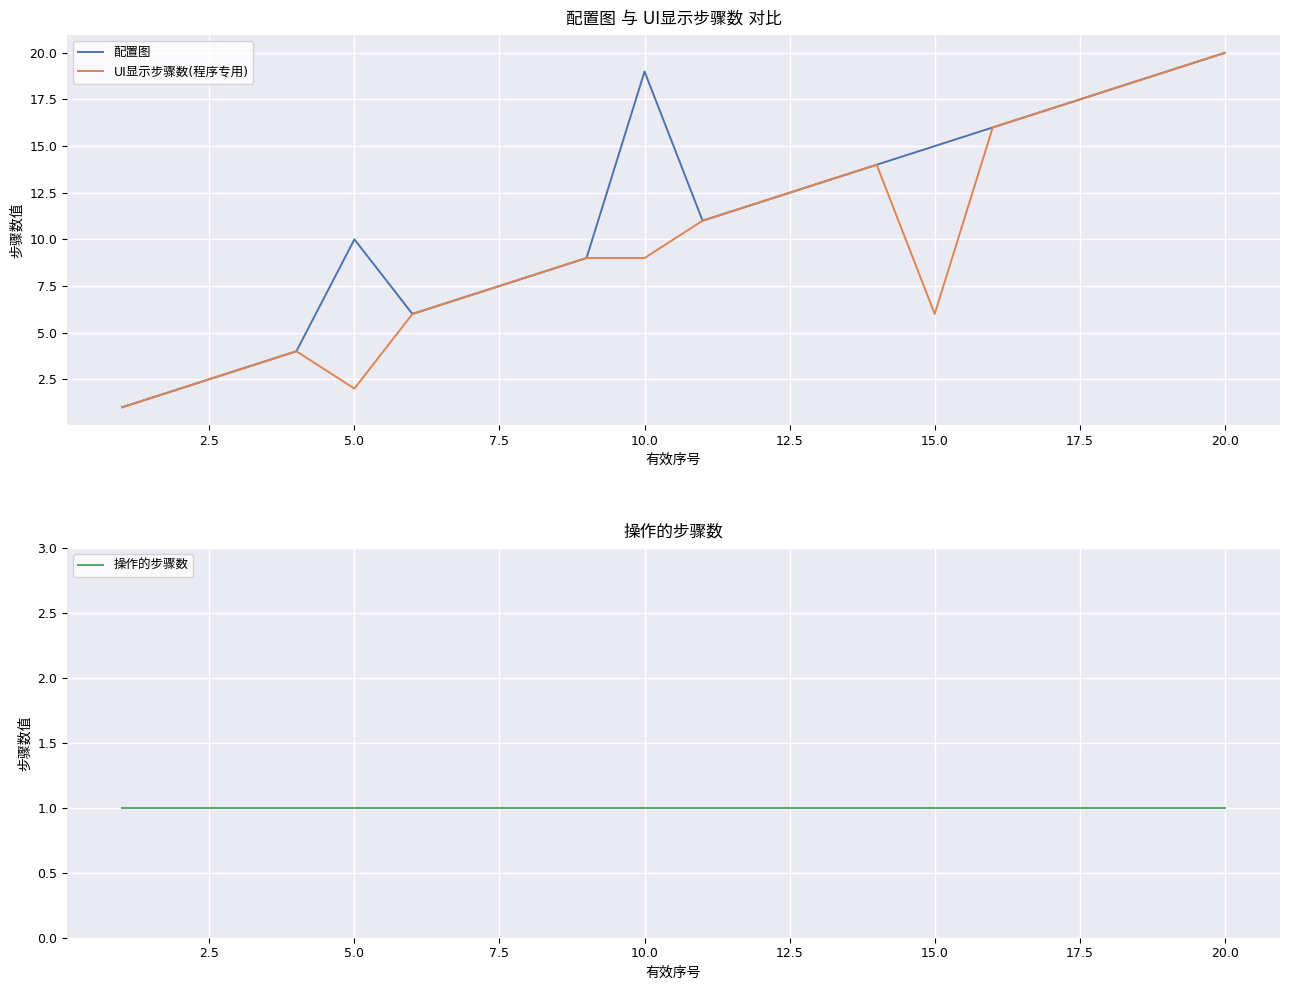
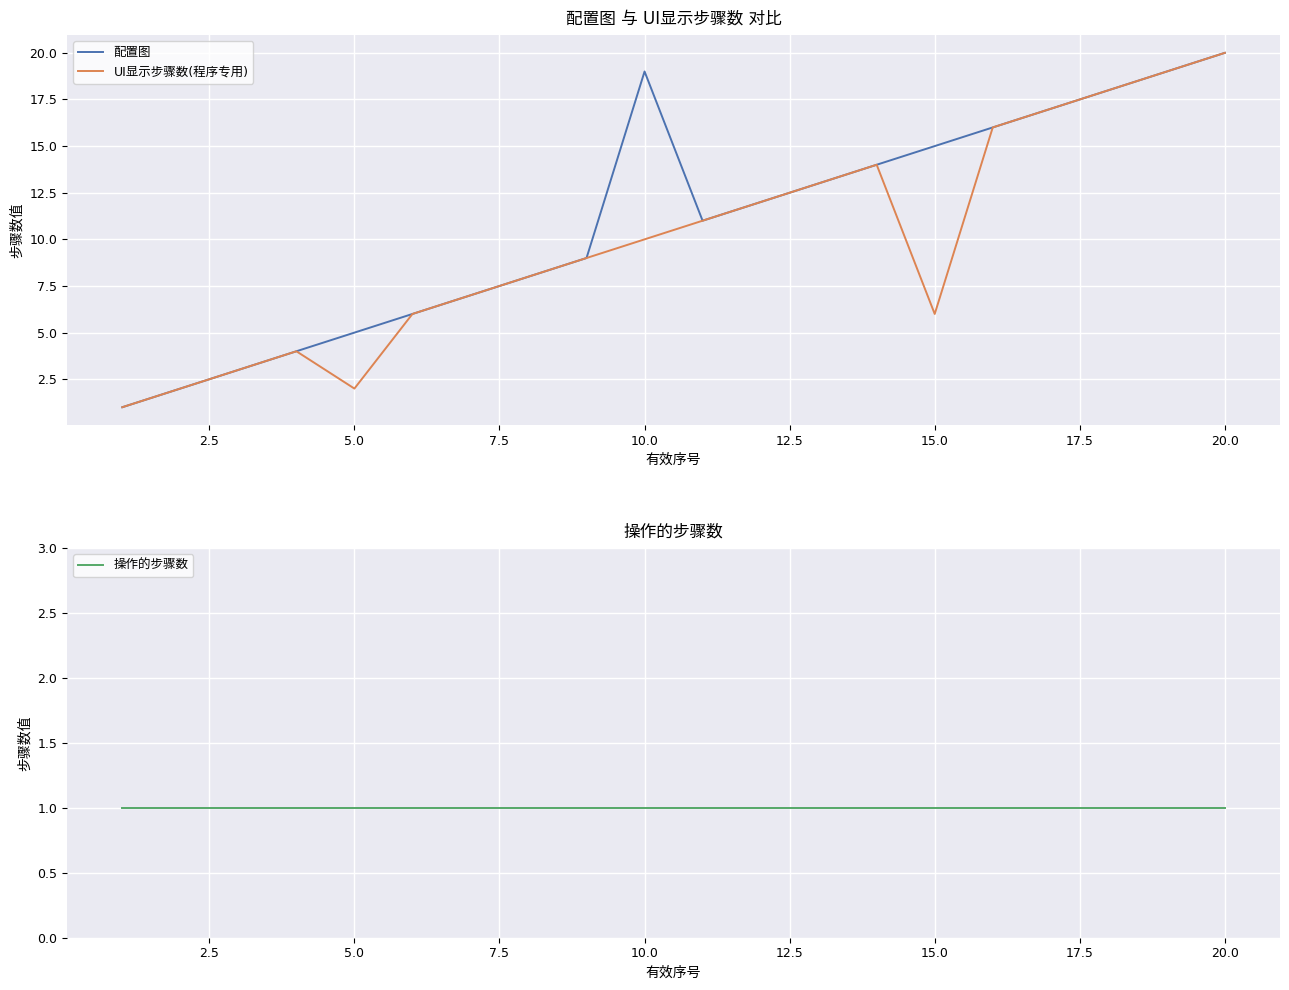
  {
    "配置图 与 UI显示步骤数 对比": {
      "配置图": {
-       "5.0": 10,
+       "5.0": 5,
        "10.0": 19,
        "15.0": 15
      },
      "UI显示步骤数(程序专用)": {
        "5.0": 2,
-       "10.0": 9,
+       "10.0": 10,
        "15.0": 6
      }
    },
    "操作的步骤数": {
      "5.0": 1.00,
      "10.0": 1.00,
      "15.0": 1.00,
      "20.0": 1.00
    }
  }
